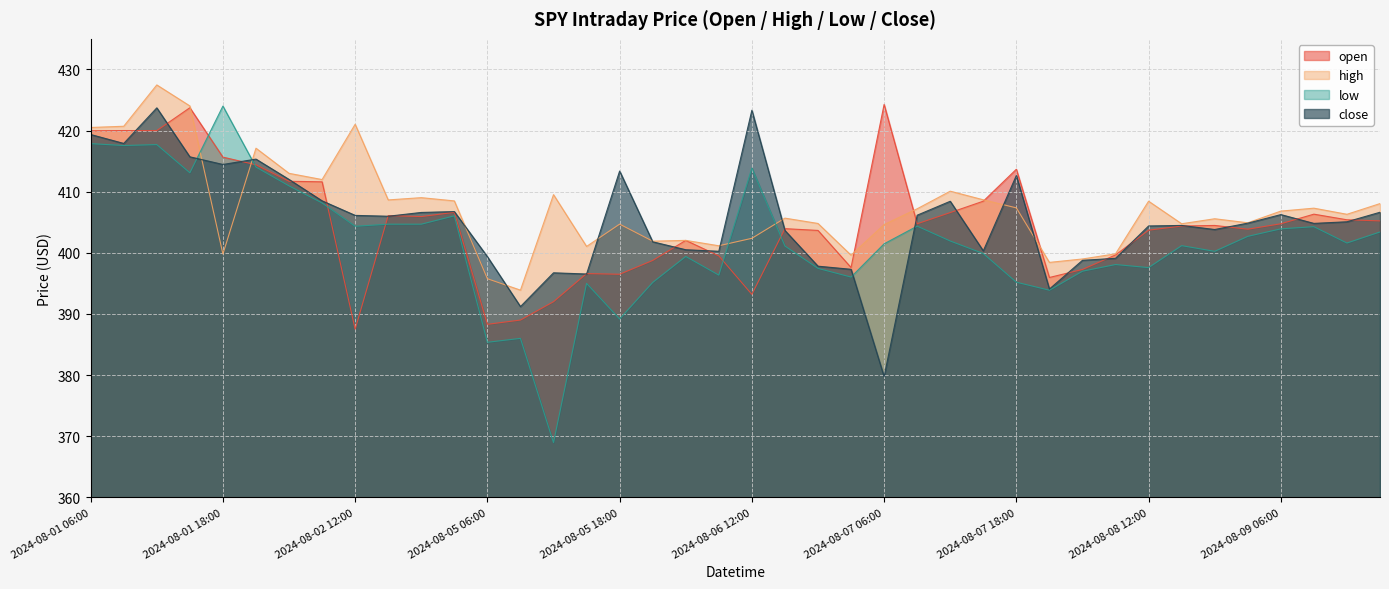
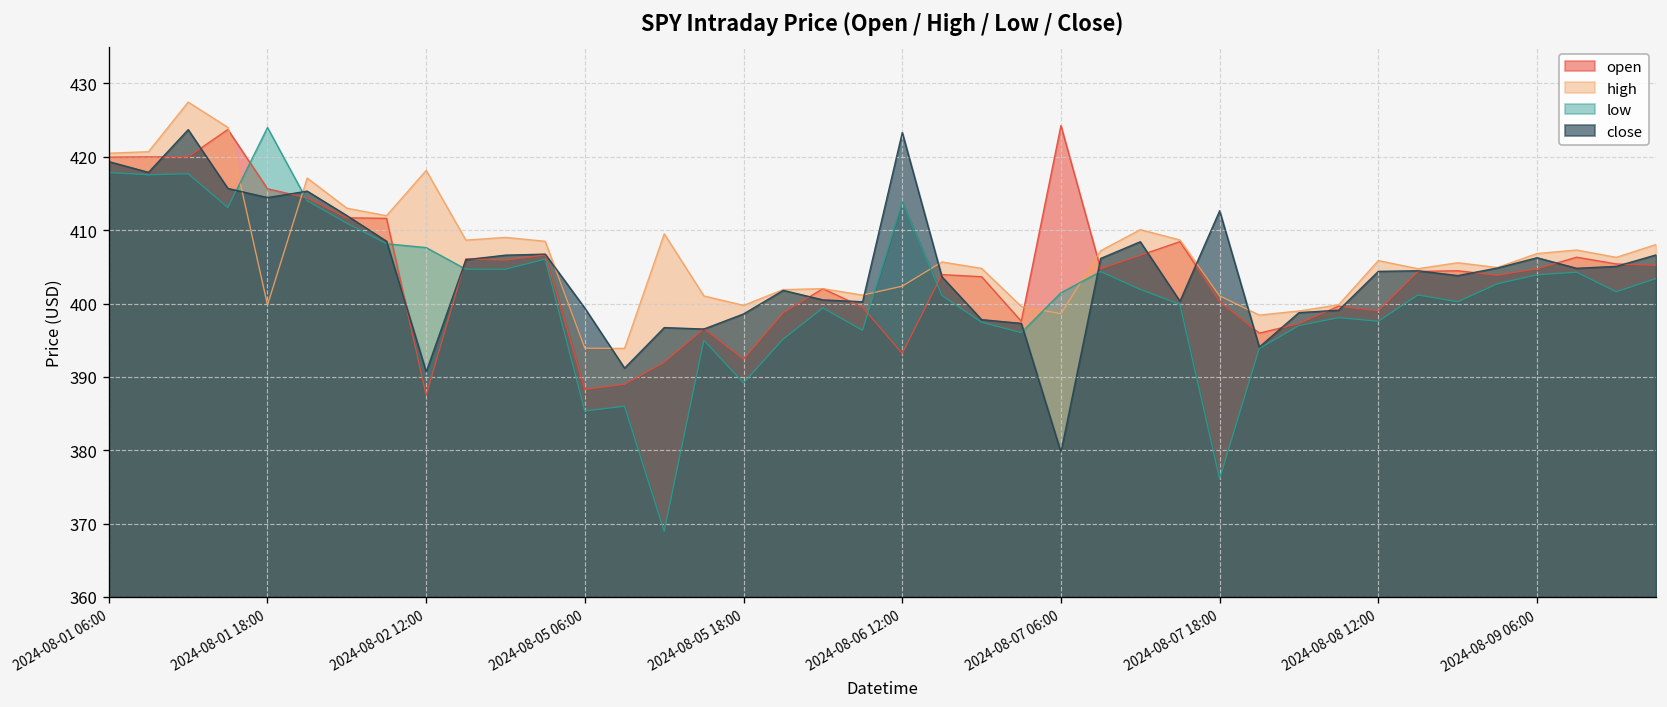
  {
    "open": {
      "2024-08-01 06:00": 420,
      "2024-08-01 18:00": 416,
      "2024-08-02 12:00": 388,
      "2024-08-05 06:00": 388,
-     "2024-08-05 18:00": 396,
+     "2024-08-05 18:00": 392,
      "2024-08-06 12:00": 393,
      "2024-08-07 06:00": 424,
-     "2024-08-07 18:00": 414,
-     "2024-08-08 12:00": 404,
+     "2024-08-07 18:00": 400,
+     "2024-08-08 12:00": 399,
      "2024-08-09 06:00": 405
    },
    "high": {
      "2024-08-01 06:00": 421,
      "2024-08-01 18:00": 400,
-     "2024-08-02 12:00": 421,
-     "2024-08-05 06:00": 396,
-     "2024-08-05 18:00": 405,
+     "2024-08-02 12:00": 418,
+     "2024-08-05 06:00": 394,
+     "2024-08-05 18:00": 400,
      "2024-08-06 12:00": 402,
-     "2024-08-07 06:00": 405,
-     "2024-08-07 18:00": 407,
-     "2024-08-08 12:00": 408,
+     "2024-08-07 06:00": 399,
+     "2024-08-07 18:00": 401,
+     "2024-08-08 12:00": 406,
      "2024-08-09 06:00": 407
    },
    "low": {
      "2024-08-01 06:00": 418,
      "2024-08-01 18:00": 424,
-     "2024-08-02 12:00": 404,
+     "2024-08-02 12:00": 408,
      "2024-08-05 06:00": 385,
      "2024-08-05 18:00": 389,
      "2024-08-06 12:00": 414,
      "2024-08-07 06:00": 401,
-     "2024-08-07 18:00": 395,
+     "2024-08-07 18:00": 376,
      "2024-08-08 12:00": 398,
      "2024-08-09 06:00": 404
    },
    "close": {
      "2024-08-01 06:00": 419,
      "2024-08-01 18:00": 414,
-     "2024-08-02 12:00": 406,
+     "2024-08-02 12:00": 391,
      "2024-08-05 06:00": 399,
-     "2024-08-05 18:00": 413,
+     "2024-08-05 18:00": 399,
      "2024-08-06 12:00": 423,
      "2024-08-07 06:00": 380,
      "2024-08-07 18:00": 413,
      "2024-08-08 12:00": 404,
      "2024-08-09 06:00": 406
    }
  }
